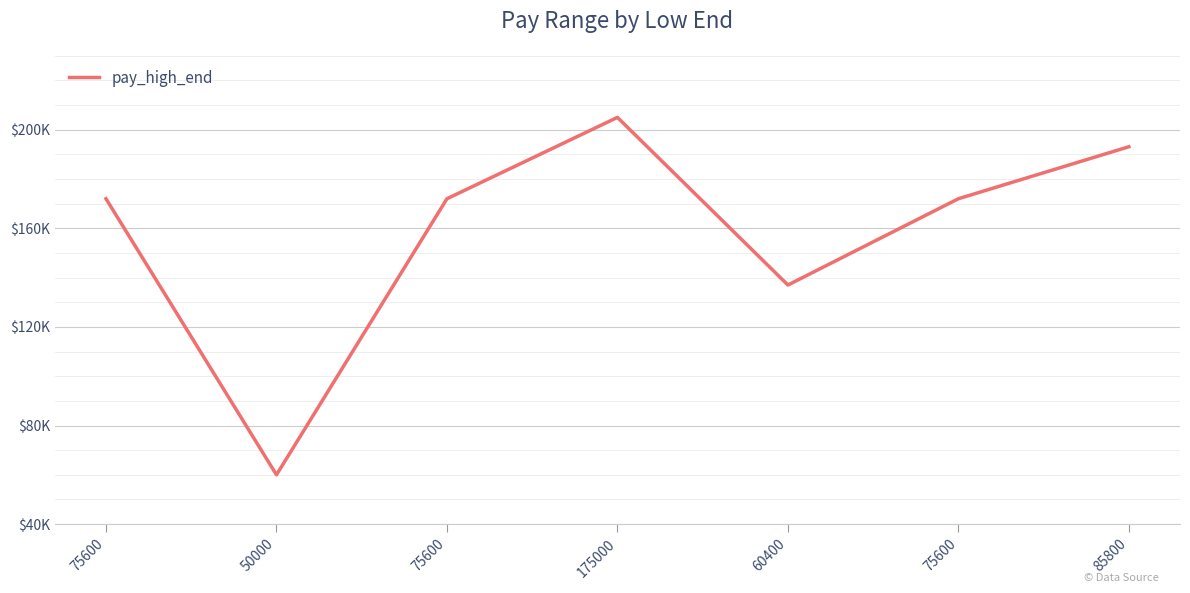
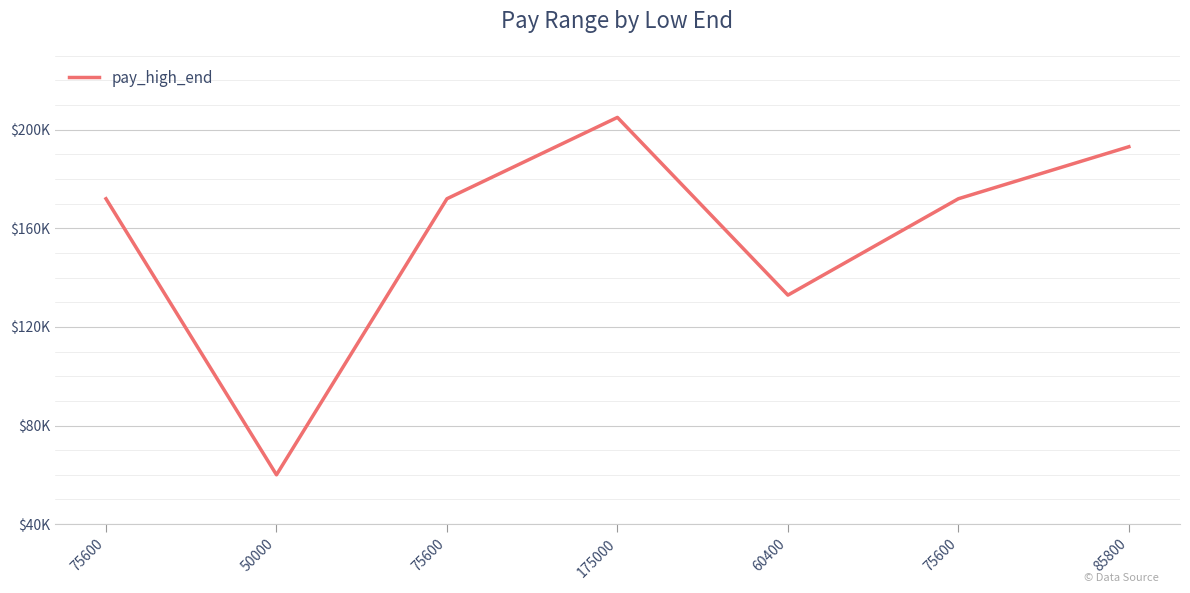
  {
    "50000": "$60000",
    "175000": "$205000",
-   "60400": "$137000",
+   "60400": "$133000",
    "85800": "$193000"
  }
